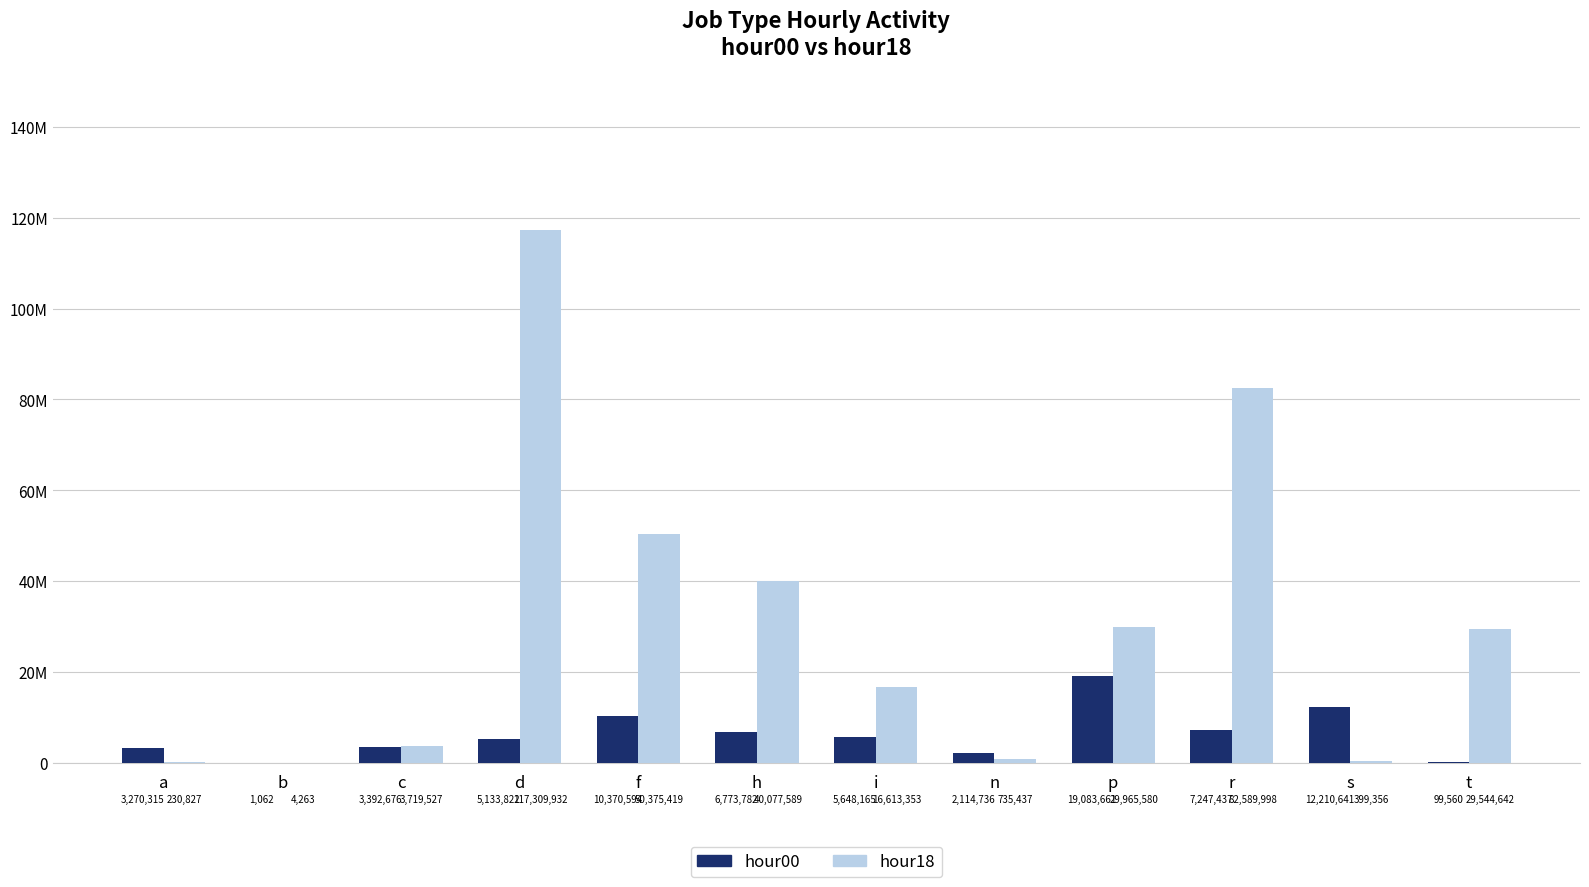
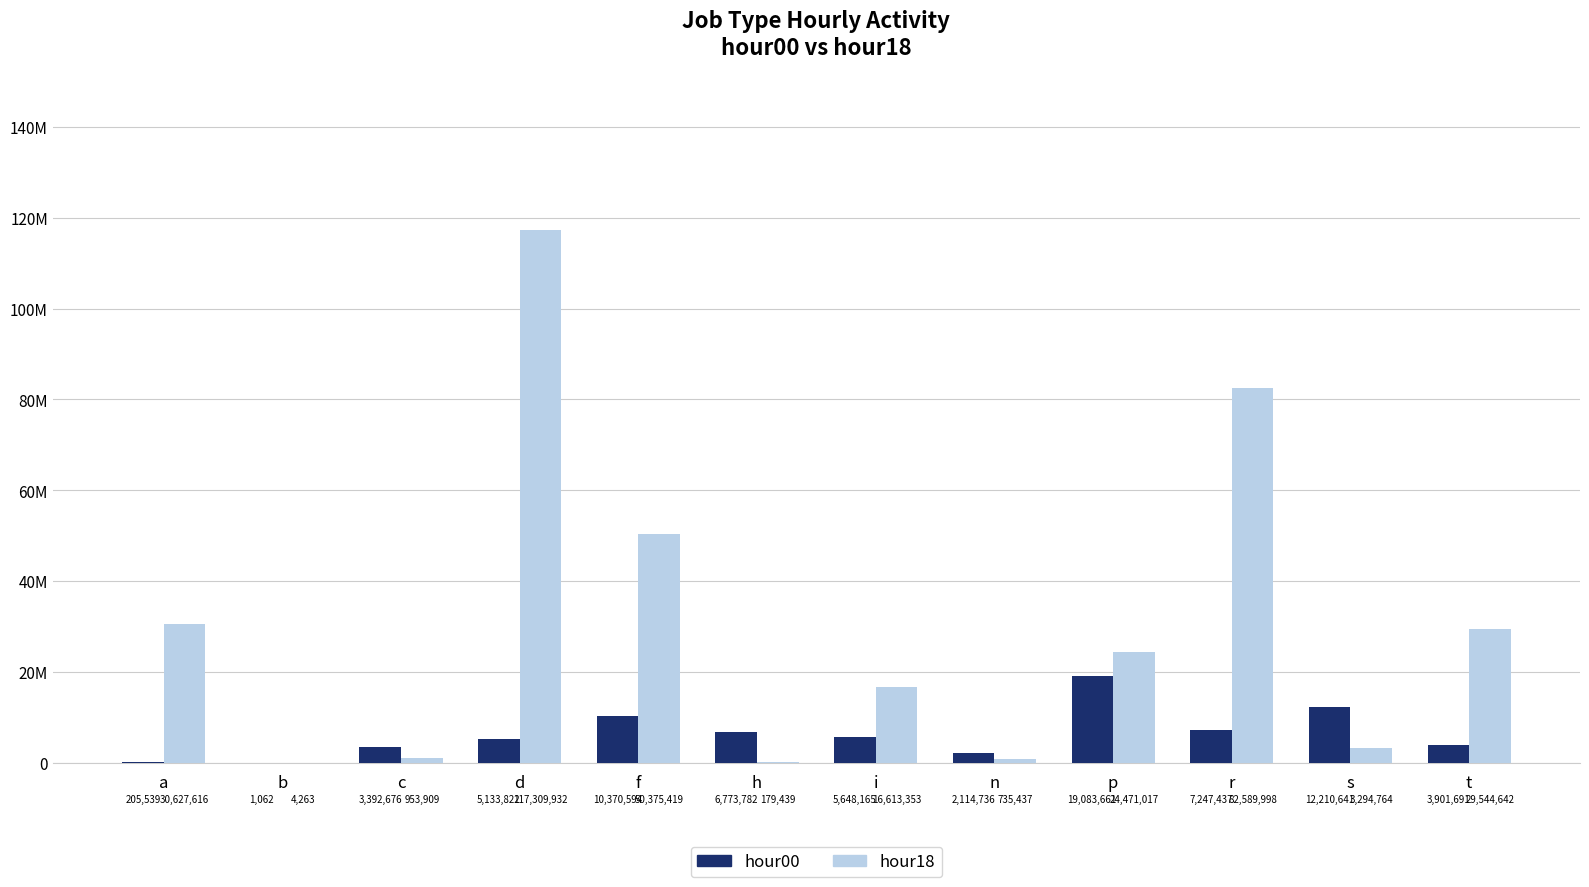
  {
    "hour00": {
-     "a": "3,270,315",
-     "t": "99,560"
+     "a": "205,539",
+     "t": "3,901,691"
    },
    "hour18": {
-     "a": "230,827",
-     "c": "3,719,527",
-     "h": "40,077,589",
-     "p": "29,965,580",
-     "s": "399,356"
+     "a": "30,627,616",
+     "c": "953,909",
+     "h": "179,439",
+     "p": "24,471,017",
+     "s": "3,294,764"
    }
  }
